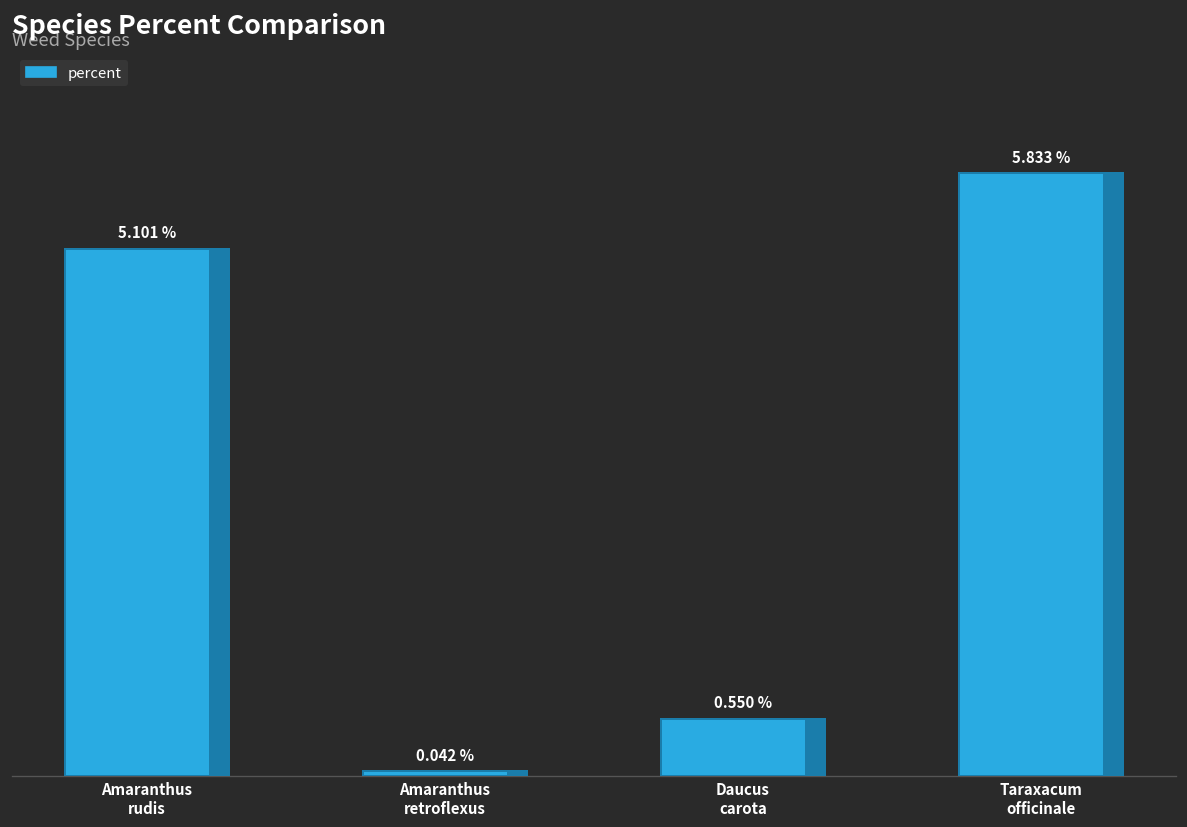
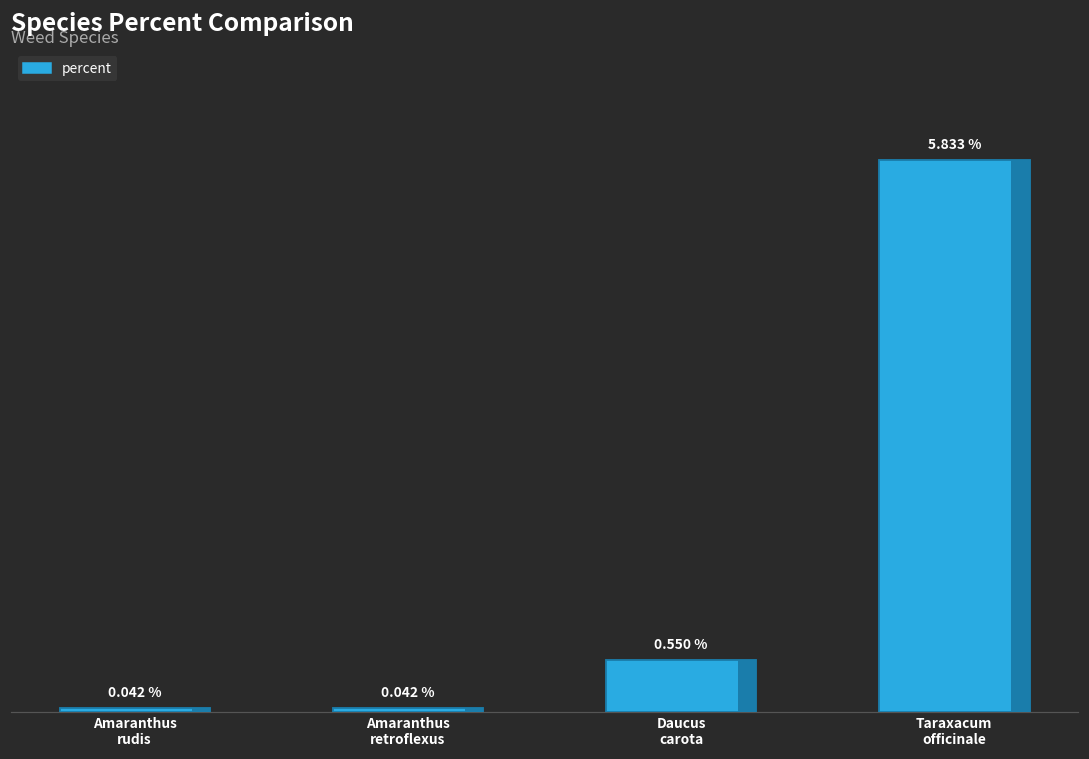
  {
-   "Amaranthus rudis": "5.101 %",
+   "Amaranthus rudis": "0.042 %",
    "Amaranthus retroflexus": "0.042 %",
    "Daucus carota": "0.550 %",
    "Taraxacum officinale": "5.833 %"
  }
